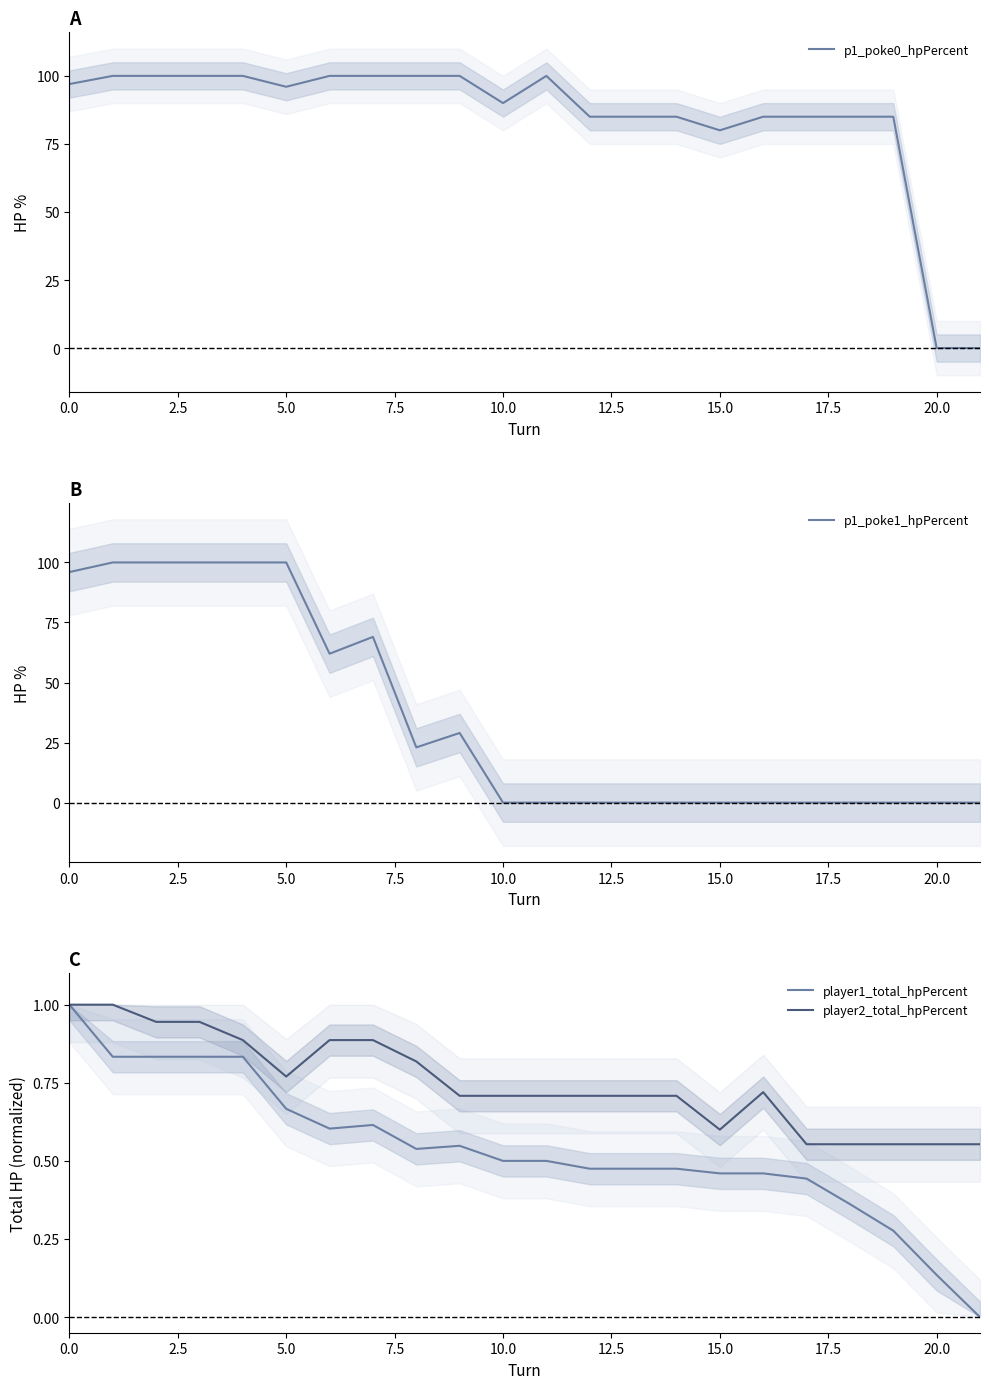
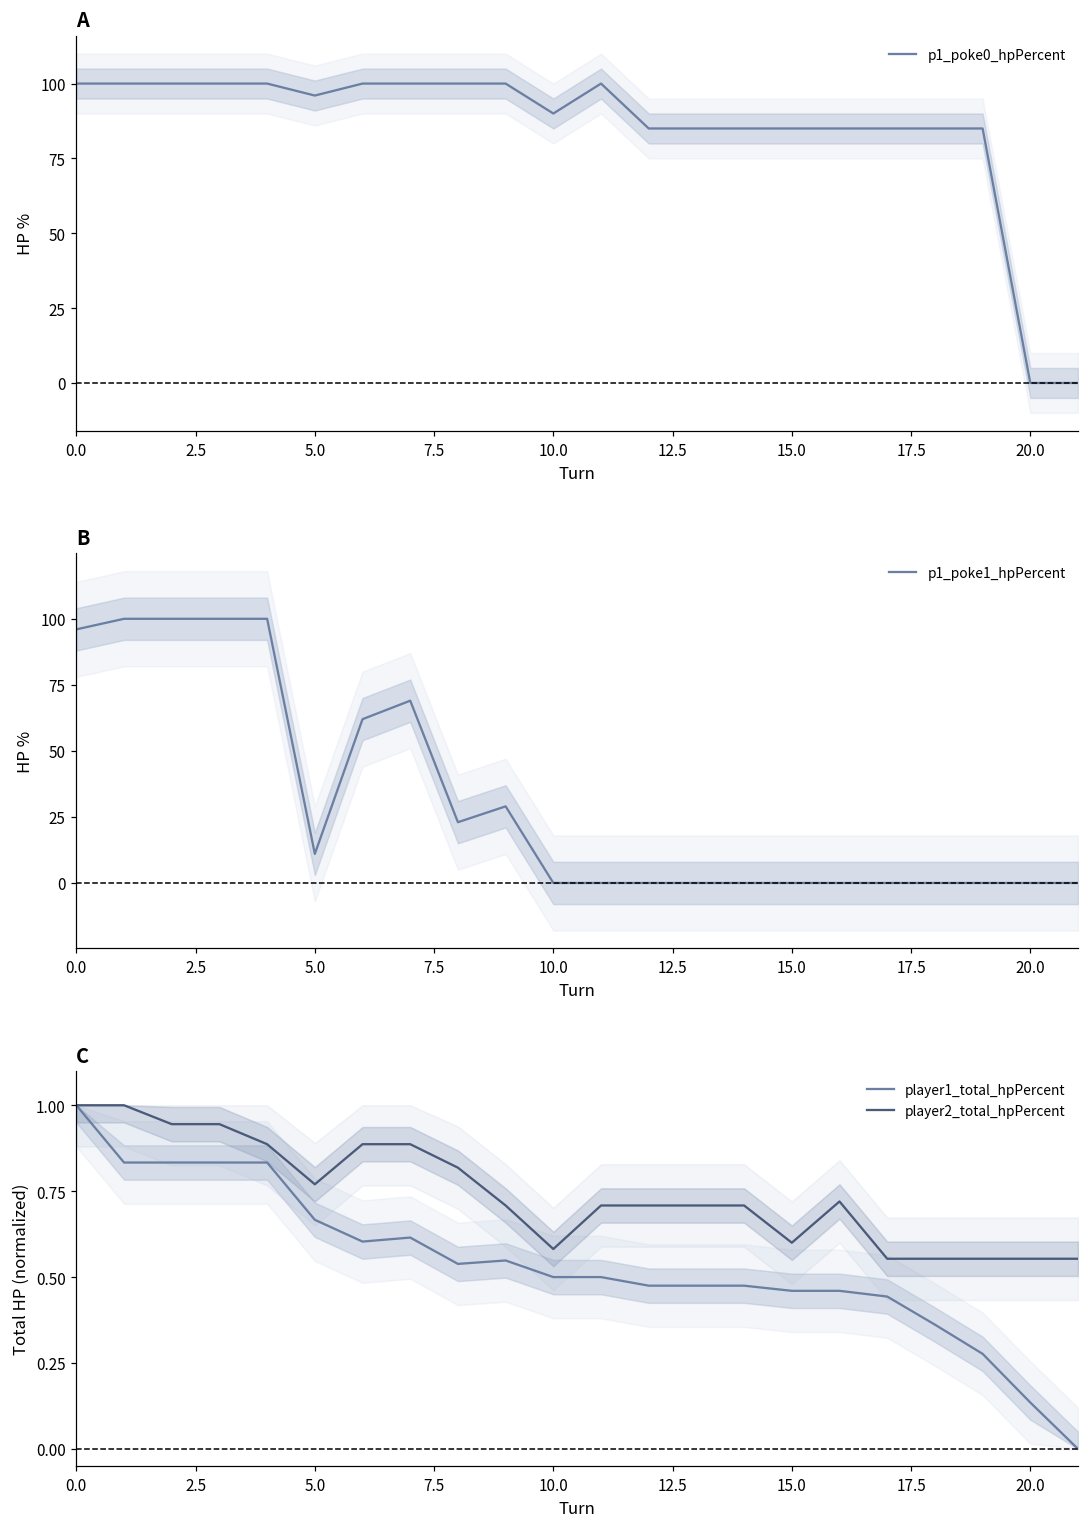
  {
    "A": {
      "p1_poke0_hpPercent": {
-       "0.0": 97,
+       "0.0": 100,
        "5.0": 96,
        "10.0": 90,
-       "15.0": 80,
+       "15.0": 85,
        "20.0": 0
      }
    },
    "B": {
      "p1_poke1_hpPercent": {
        "0.0": 96,
-       "5.0": 100,
+       "5.0": 11,
        "10.0": 0,
        "15.0": 0,
        "20.0": 0
      }
    },
    "C": {
      "player2_total_hpPercent": {
        "5.0": 0.77,
-       "10.0": 0.71,
+       "10.0": 0.58,
        "15.0": 0.60,
        "20.0": 0.55
      }
    }
  }
